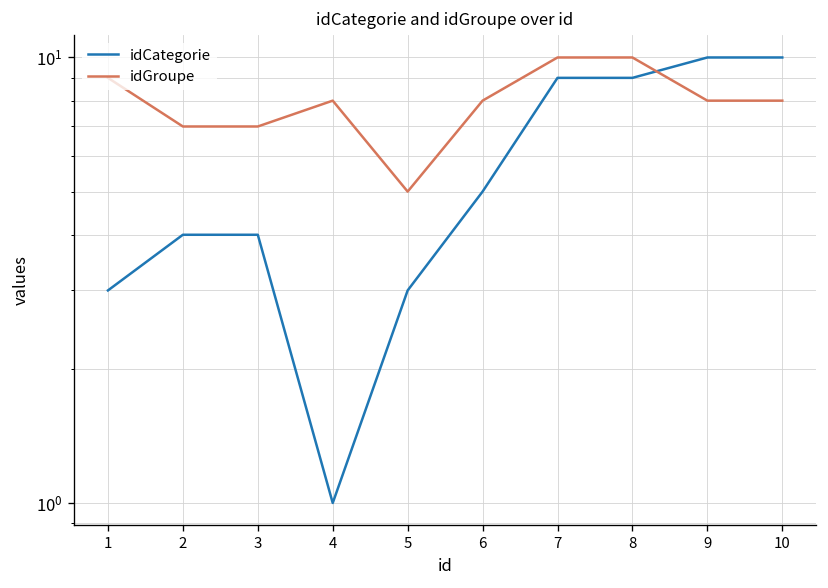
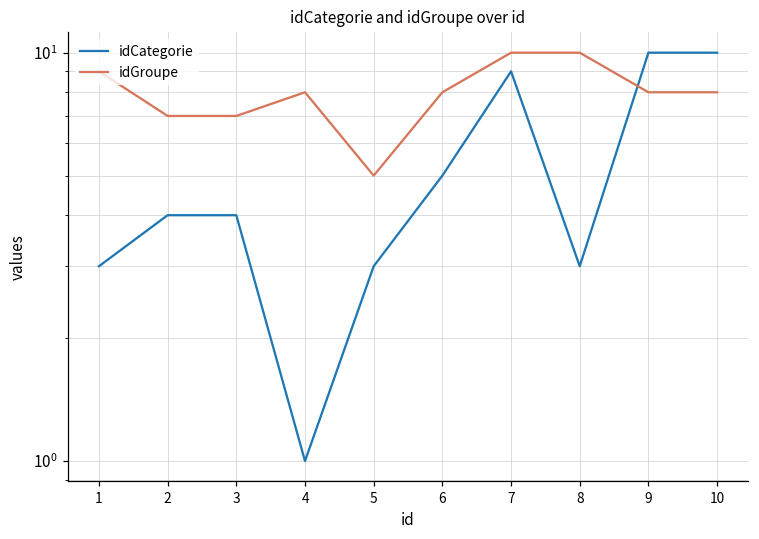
  {
    "idCategorie": {
      "1": 3,
      "2": 4,
      "3": 4,
      "4": 1,
      "5": 3,
      "6": 5,
      "7": 9,
-     "8": 9,
+     "8": 3,
      "9": 10,
      "10": 10
    },
    "idGroupe": {
      "2": 7,
      "3": 7,
      "4": 8,
      "5": 5,
      "6": 8,
      "7": 10,
      "8": 10,
      "9": 8,
      "10": 8
    }
  }
